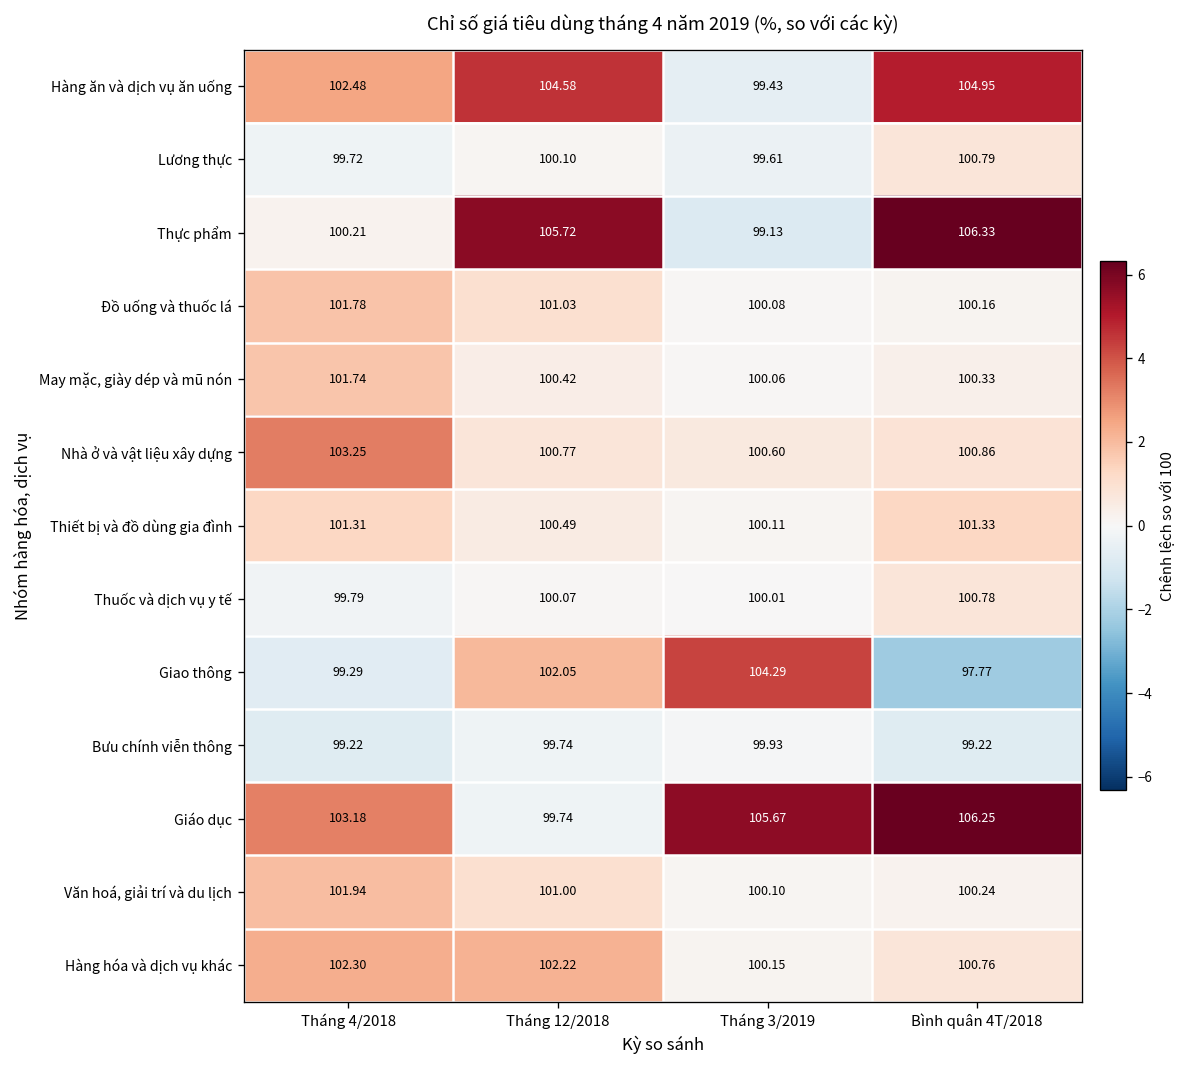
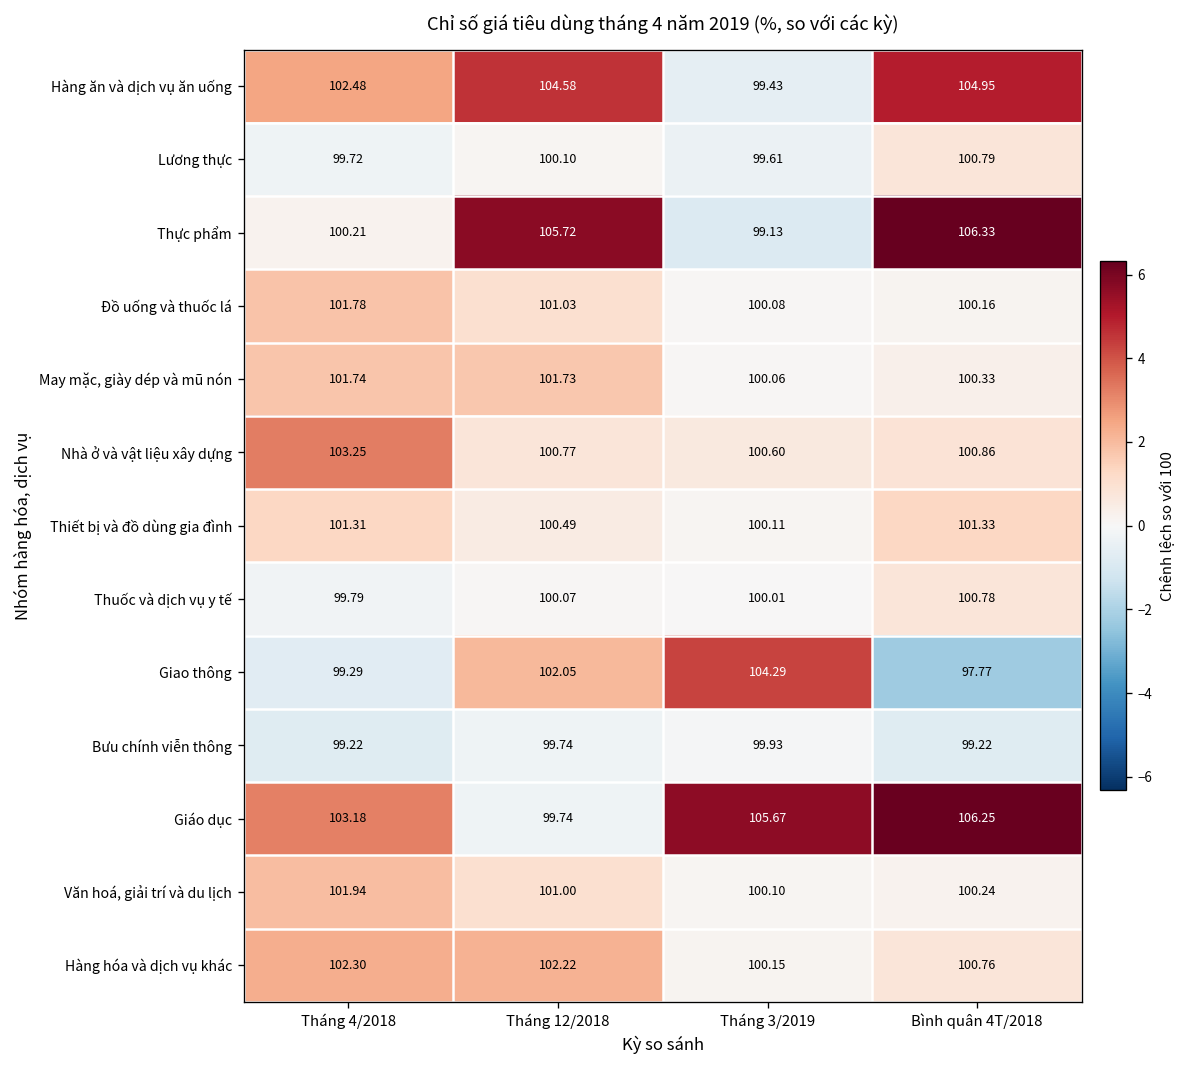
  {
    "Hàng ăn và dịch vụ ăn uống": {
      "Tháng 4/2018": 102.48,
      "Tháng 12/2018": 104.58,
      "Tháng 3/2019": 99.43,
      "Bình quân 4T/2018": 104.95
    },
    "Lương thực": {
      "Tháng 4/2018": 99.72,
      "Tháng 12/2018": 100.10,
      "Tháng 3/2019": 99.61,
      "Bình quân 4T/2018": 100.79
    },
    "Thực phẩm": {
      "Tháng 4/2018": 100.21,
      "Tháng 12/2018": 105.72,
      "Tháng 3/2019": 99.13,
      "Bình quân 4T/2018": 106.33
    },
    "Đồ uống và thuốc lá": {
      "Tháng 4/2018": 101.78,
      "Tháng 12/2018": 101.03,
      "Tháng 3/2019": 100.08,
      "Bình quân 4T/2018": 100.16
    },
    "May mặc, giày dép và mũ nón": {
      "Tháng 4/2018": 101.74,
-     "Tháng 12/2018": 100.42,
+     "Tháng 12/2018": 101.73,
      "Tháng 3/2019": 100.06,
      "Bình quân 4T/2018": 100.33
    },
    "Nhà ở và vật liệu xây dựng": {
      "Tháng 4/2018": 103.25,
      "Tháng 12/2018": 100.77,
      "Tháng 3/2019": 100.60,
      "Bình quân 4T/2018": 100.86
    },
    "Thiết bị và đồ dùng gia đình": {
      "Tháng 4/2018": 101.31,
      "Tháng 12/2018": 100.49,
      "Tháng 3/2019": 100.11,
      "Bình quân 4T/2018": 101.33
    },
    "Thuốc và dịch vụ y tế": {
      "Tháng 4/2018": 99.79,
      "Tháng 12/2018": 100.07,
      "Tháng 3/2019": 100.01,
      "Bình quân 4T/2018": 100.78
    },
    "Giao thông": {
      "Tháng 4/2018": 99.29,
      "Tháng 12/2018": 102.05,
      "Tháng 3/2019": 104.29,
      "Bình quân 4T/2018": 97.77
    },
    "Bưu chính viễn thông": {
      "Tháng 4/2018": 99.22,
      "Tháng 12/2018": 99.74,
      "Tháng 3/2019": 99.93,
      "Bình quân 4T/2018": 99.22
    },
    "Giáo dục": {
      "Tháng 4/2018": 103.18,
      "Tháng 12/2018": 99.74,
      "Tháng 3/2019": 105.67,
      "Bình quân 4T/2018": 106.25
    },
    "Văn hoá, giải trí và du lịch": {
      "Tháng 4/2018": 101.94,
      "Tháng 12/2018": 101.00,
      "Tháng 3/2019": 100.10,
      "Bình quân 4T/2018": 100.24
    },
    "Hàng hóa và dịch vụ khác": {
      "Tháng 4/2018": 102.30,
      "Tháng 12/2018": 102.22,
      "Tháng 3/2019": 100.15,
      "Bình quân 4T/2018": 100.76
    }
  }
